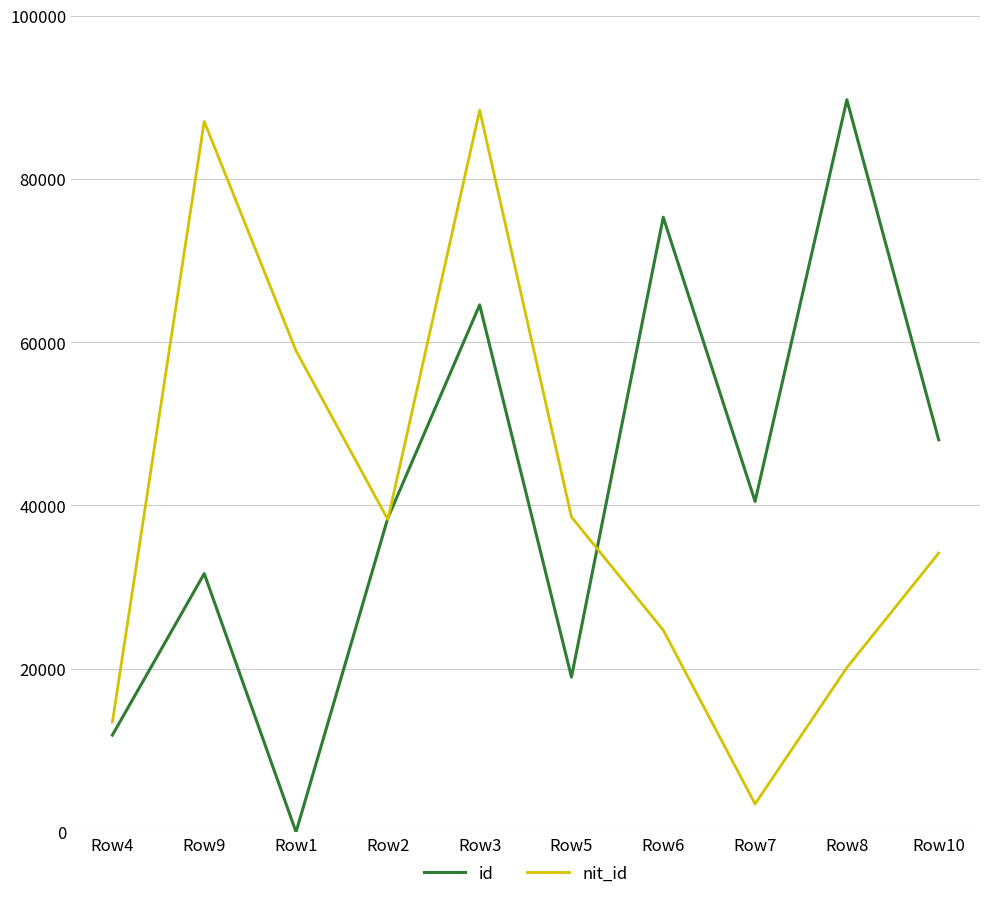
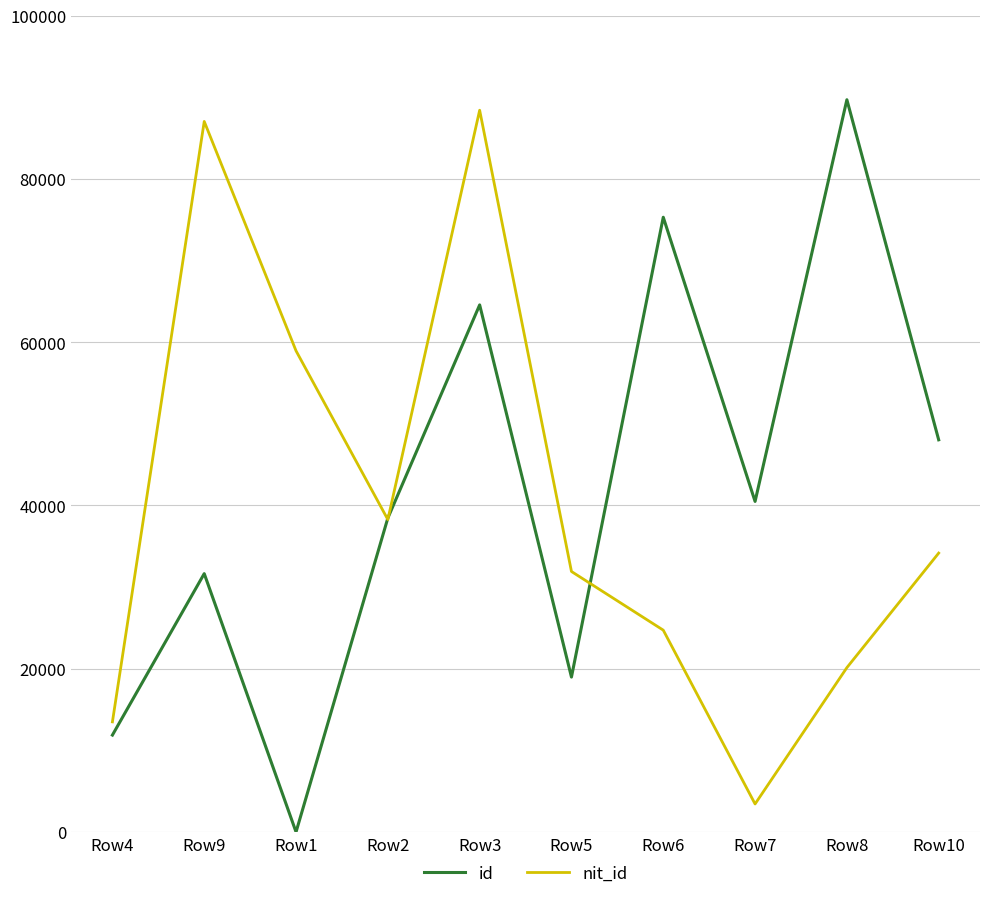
  {
    "id": {
      "Row4": 12000,
      "Row9": 32000,
      "Row1": 0,
      "Row3": 65000,
      "Row5": 19000,
      "Row6": 75000,
      "Row7": 40000,
      "Row8": 90000,
      "Row10": 48000
    },
    "nit_id": {
      "Row4": 13000,
      "Row9": 87000,
      "Row1": 59000,
      "Row3": 88000,
-     "Row5": 39000,
+     "Row5": 32000,
      "Row6": 25000,
      "Row7": 3000,
      "Row8": 20000,
      "Row10": 34000
    }
  }
